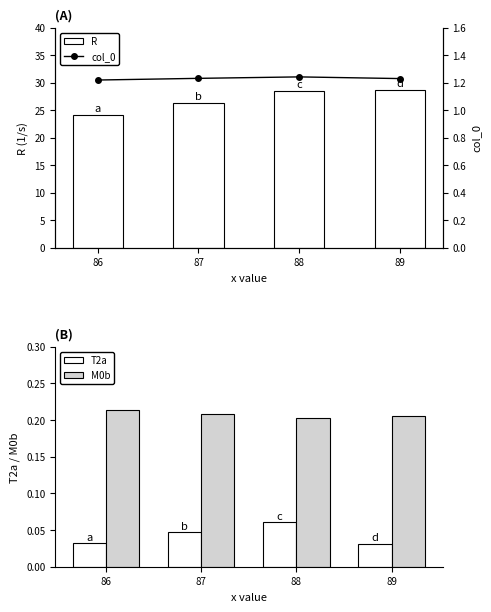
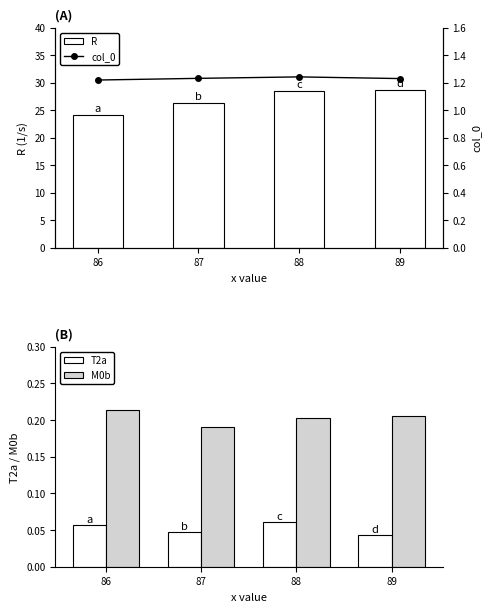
  {
    "(B)": {
      "T2a": {
-       "86": 0.03,
+       "86": 0.06,
        "87": 0.05,
        "88": 0.06,
-       "89": 0.03
+       "89": 0.04
      },
      "M0b": {
        "86": 0.21,
-       "87": 0.21,
+       "87": 0.19,
        "88": 0.20,
        "89": 0.21
      }
    }
  }
